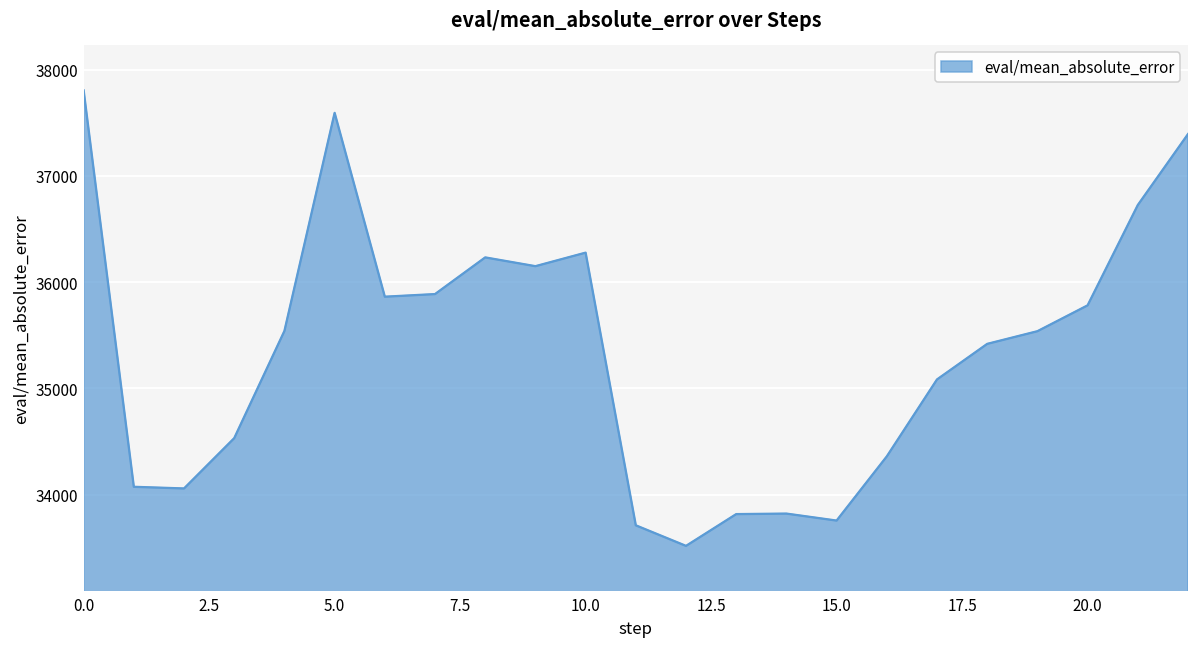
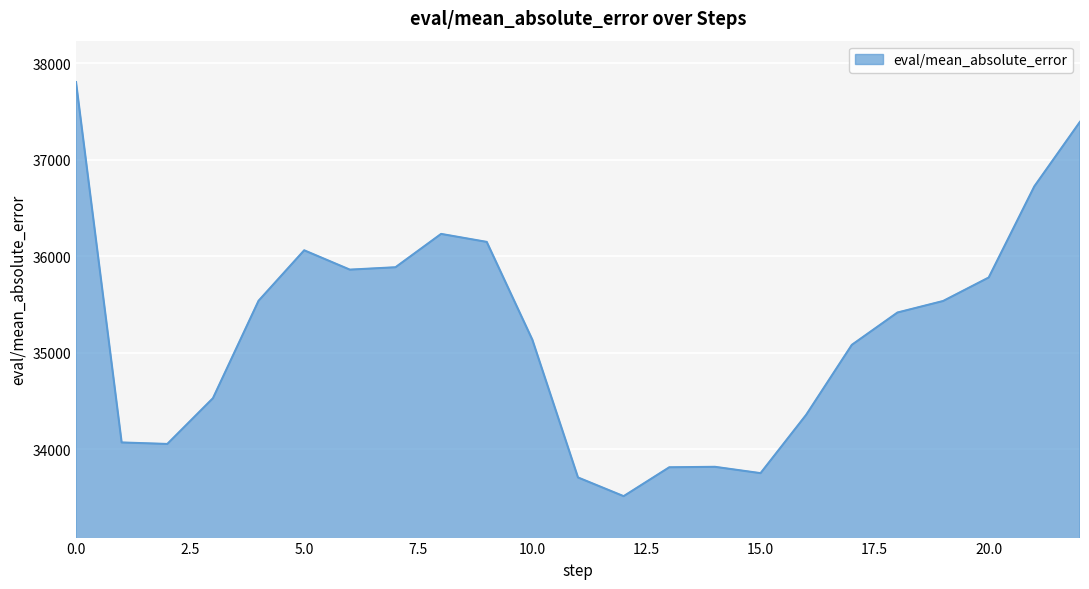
  {
    "0.0": 37800,
-   "5.0": 37600,
-   "10.0": 36300,
+   "5.0": 36100,
+   "10.0": 35100,
    "15.0": 33800,
    "20.0": 35800
  }
